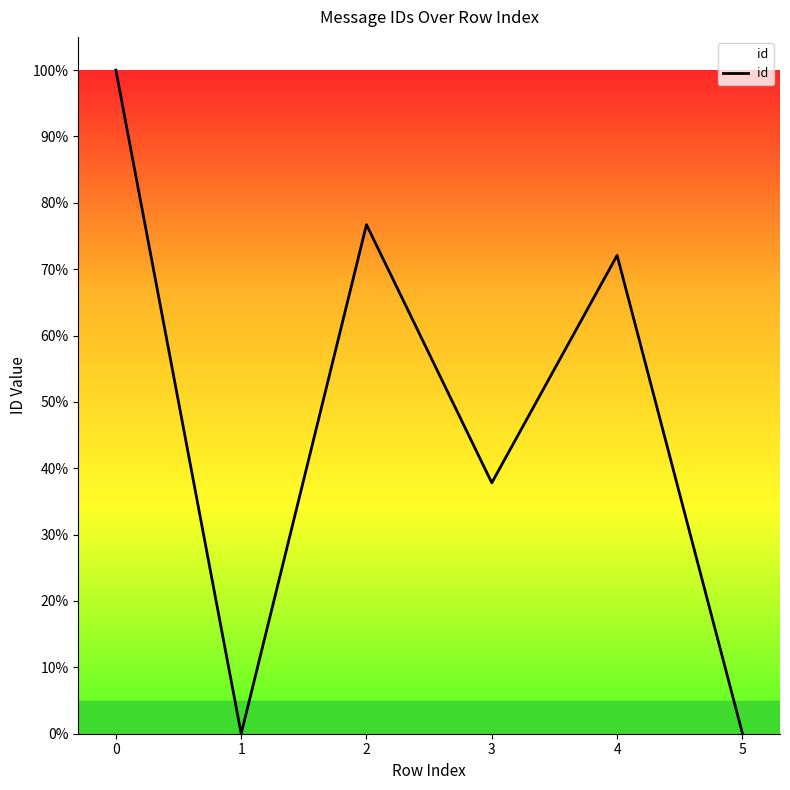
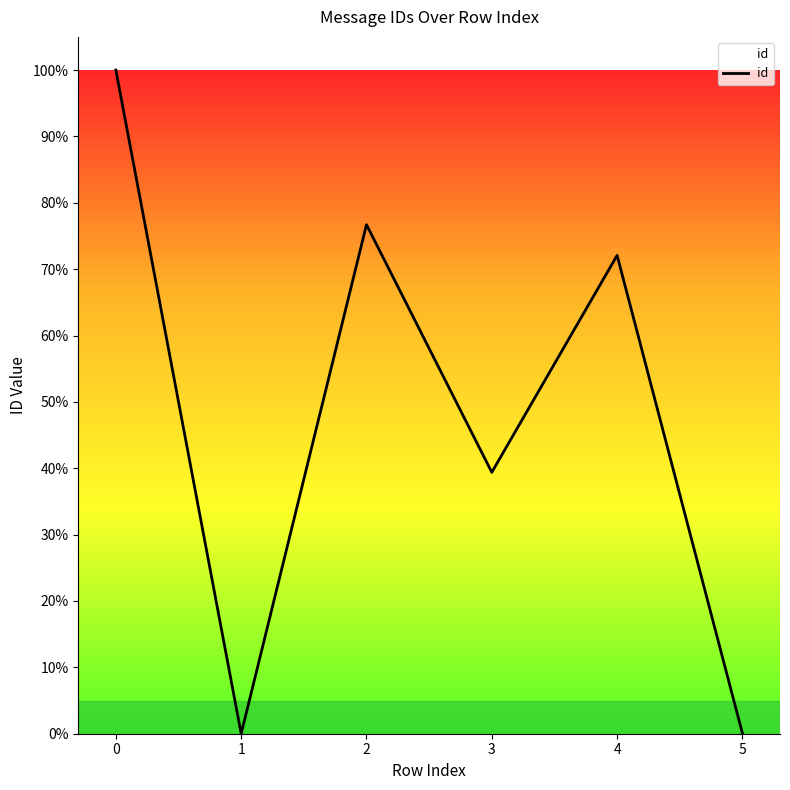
  {
    "0": "100%",
    "2": "77%",
-   "3": "38%",
+   "3": "39%",
    "4": "72%"
  }
